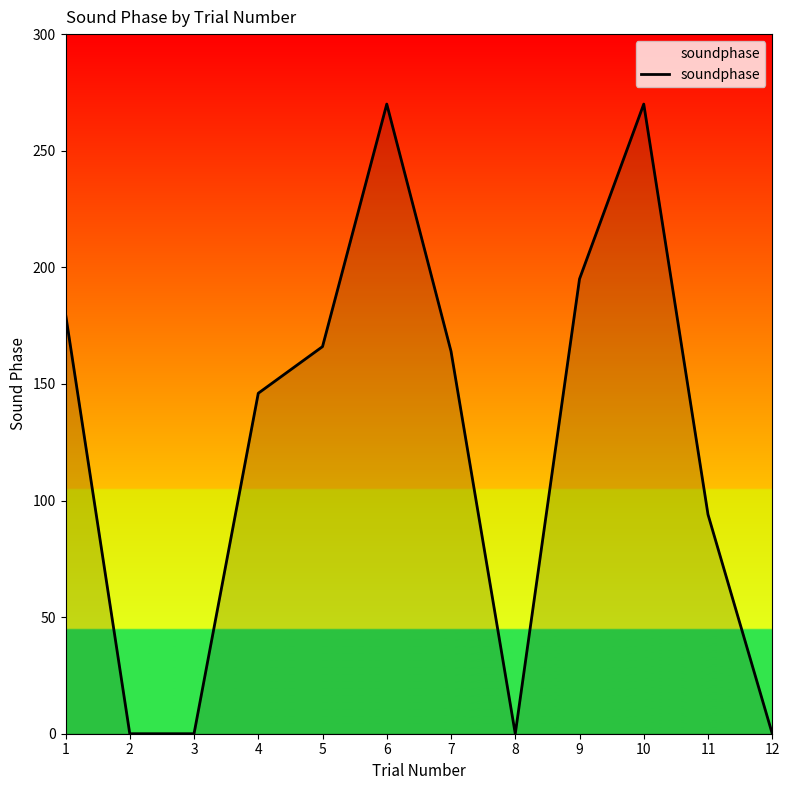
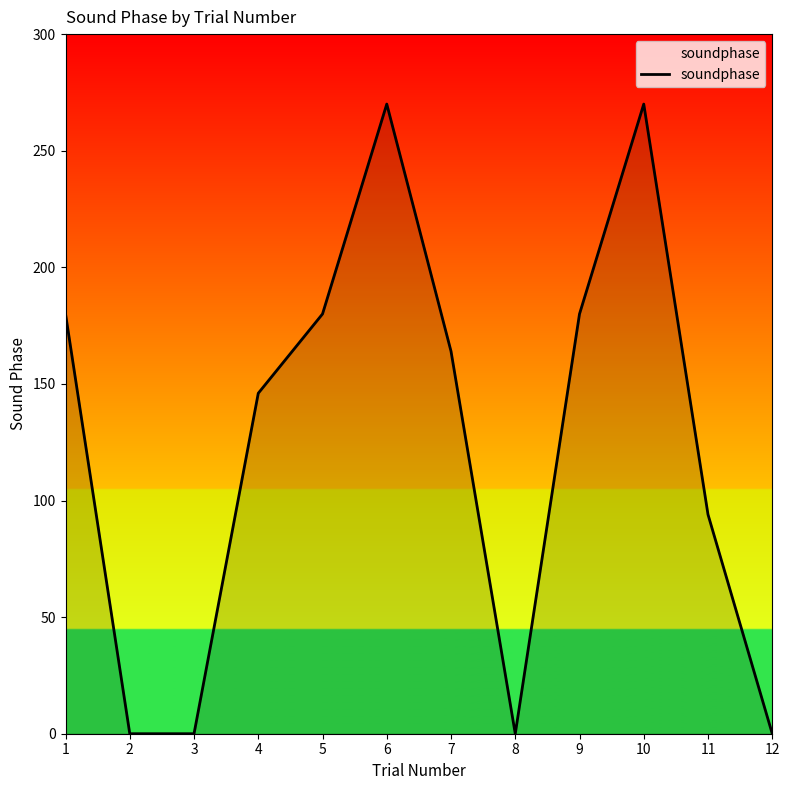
  {
    "1": 180,
    "2": 0,
    "3": 0,
    "4": 146,
-   "5": 166,
+   "5": 180,
    "6": 270,
    "7": 164,
    "8": 0,
-   "9": 195,
+   "9": 180,
    "10": 270,
    "11": 94,
    "12": 0
  }
